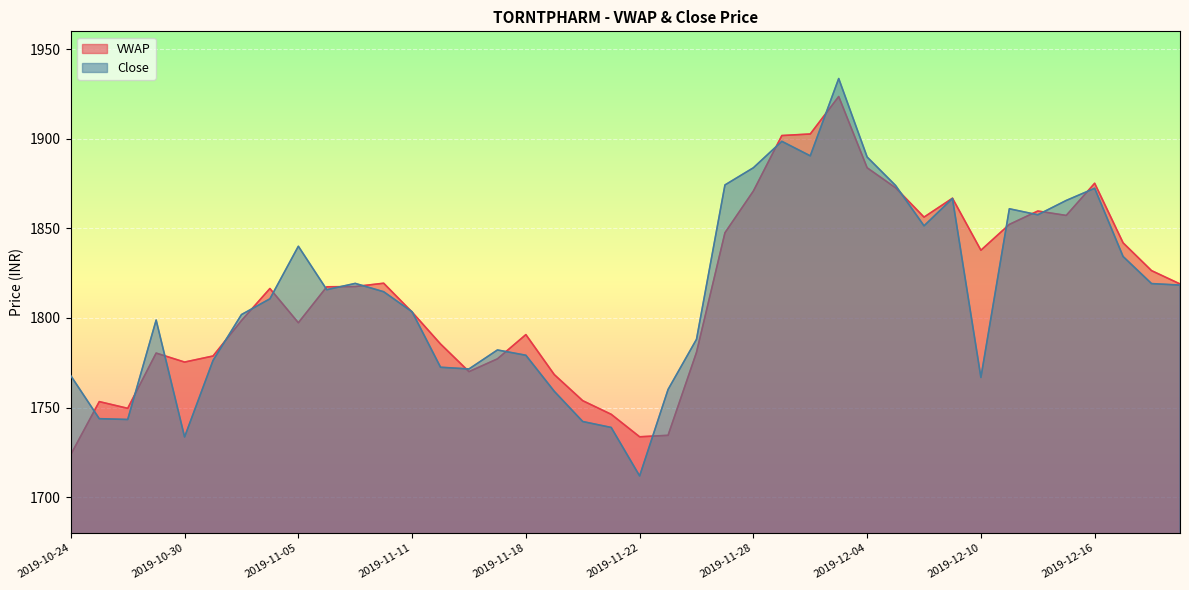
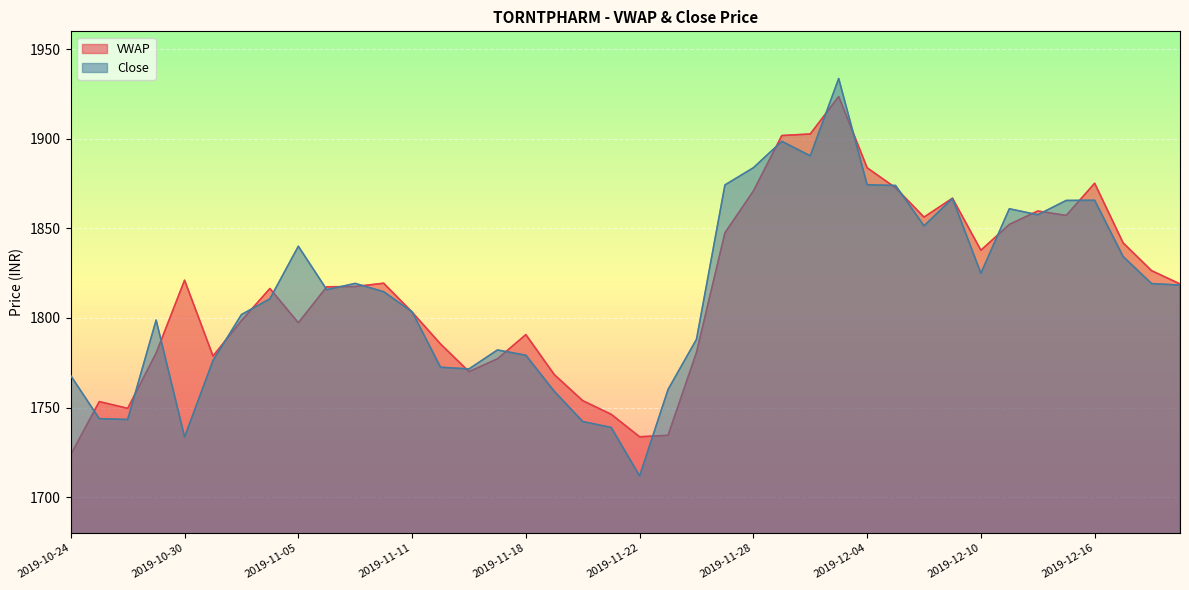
  {
    "VWAP": {
      "2019-10-24": 1724,
-     "2019-10-30": 1775,
+     "2019-10-30": 1821,
      "2019-11-05": 1797,
      "2019-11-18": 1791,
      "2019-11-22": 1734,
      "2019-11-28": 1871,
      "2019-12-04": 1884,
      "2019-12-10": 1838,
      "2019-12-16": 1875
    },
    "Close": {
      "2019-10-24": 1768,
      "2019-10-30": 1734,
      "2019-11-05": 1840,
      "2019-11-18": 1779,
      "2019-11-22": 1712,
      "2019-11-28": 1884,
-     "2019-12-04": 1890,
-     "2019-12-10": 1767,
-     "2019-12-16": 1872
+     "2019-12-04": 1874,
+     "2019-12-10": 1825,
+     "2019-12-16": 1866
    }
  }
